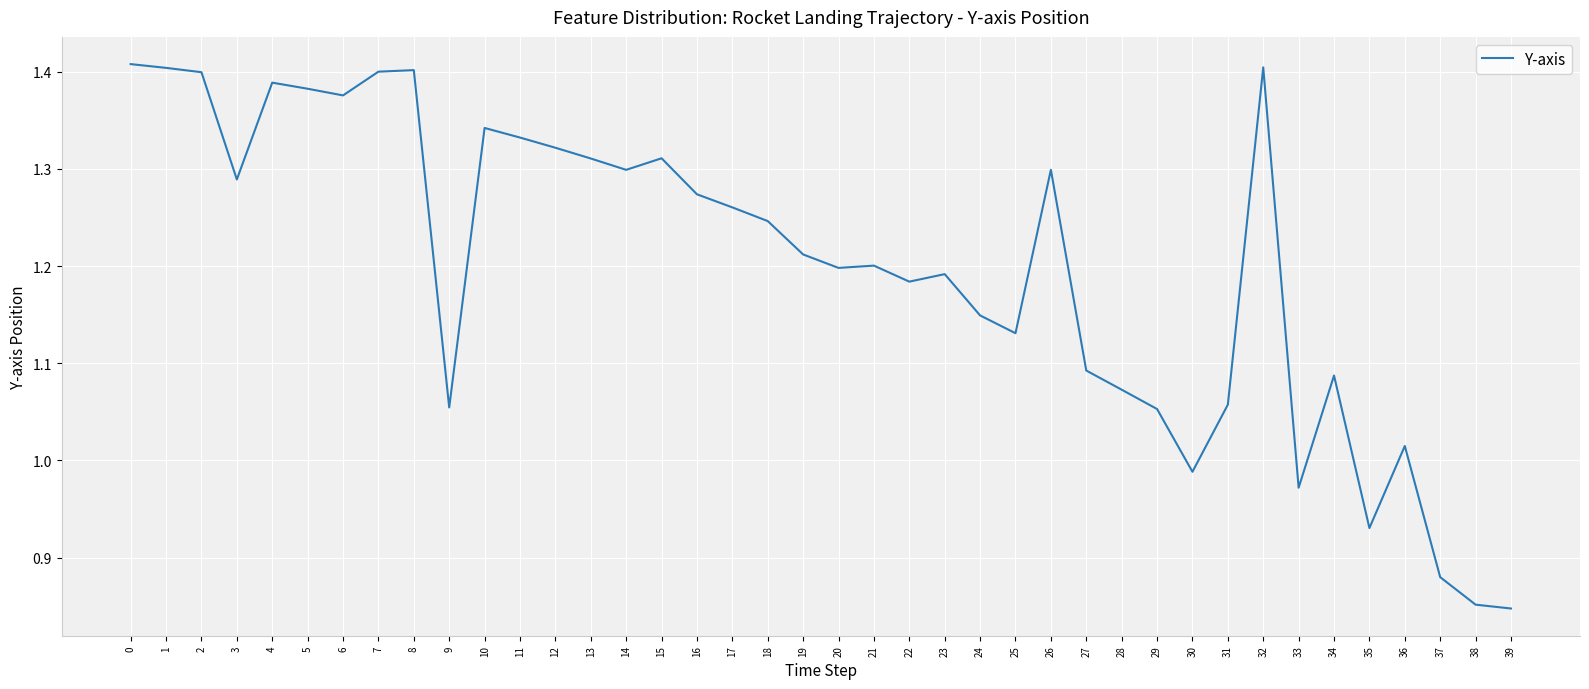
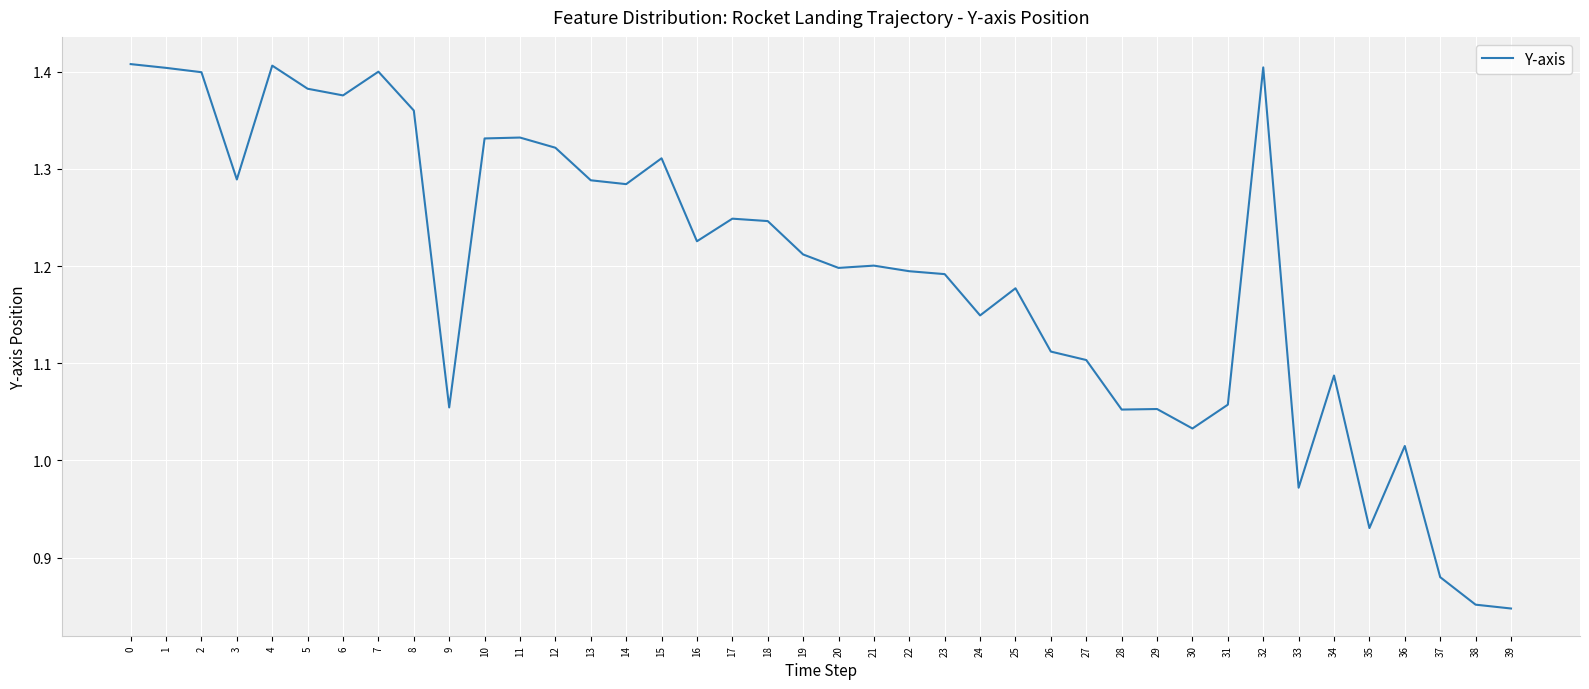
  {
    "0": 1.41,
    "1": 1.40,
    "2": 1.40,
    "3": 1.29,
-   "4": 1.39,
+   "4": 1.41,
    "5": 1.38,
    "6": 1.38,
    "7": 1.40,
-   "8": 1.40,
+   "8": 1.36,
    "9": 1.05,
-   "10": 1.34,
+   "10": 1.33,
    "11": 1.33,
    "12": 1.32,
-   "13": 1.31,
-   "14": 1.30,
+   "13": 1.29,
+   "14": 1.28,
    "15": 1.31,
-   "16": 1.27,
-   "17": 1.26,
+   "16": 1.23,
+   "17": 1.25,
    "18": 1.25,
    "19": 1.21,
    "20": 1.20,
    "21": 1.20,
-   "22": 1.18,
+   "22": 1.19,
    "23": 1.19,
    "24": 1.15,
-   "25": 1.13,
-   "26": 1.30,
-   "27": 1.09,
-   "28": 1.07,
+   "25": 1.18,
+   "26": 1.11,
+   "27": 1.10,
+   "28": 1.05,
    "29": 1.05,
-   "30": 0.99,
+   "30": 1.03,
    "31": 1.06,
    "32": 1.40,
    "33": 0.97,
    "34": 1.09,
    "35": 0.93,
    "36": 1.01,
    "37": 0.88,
    "38": 0.85,
    "39": 0.85
  }
